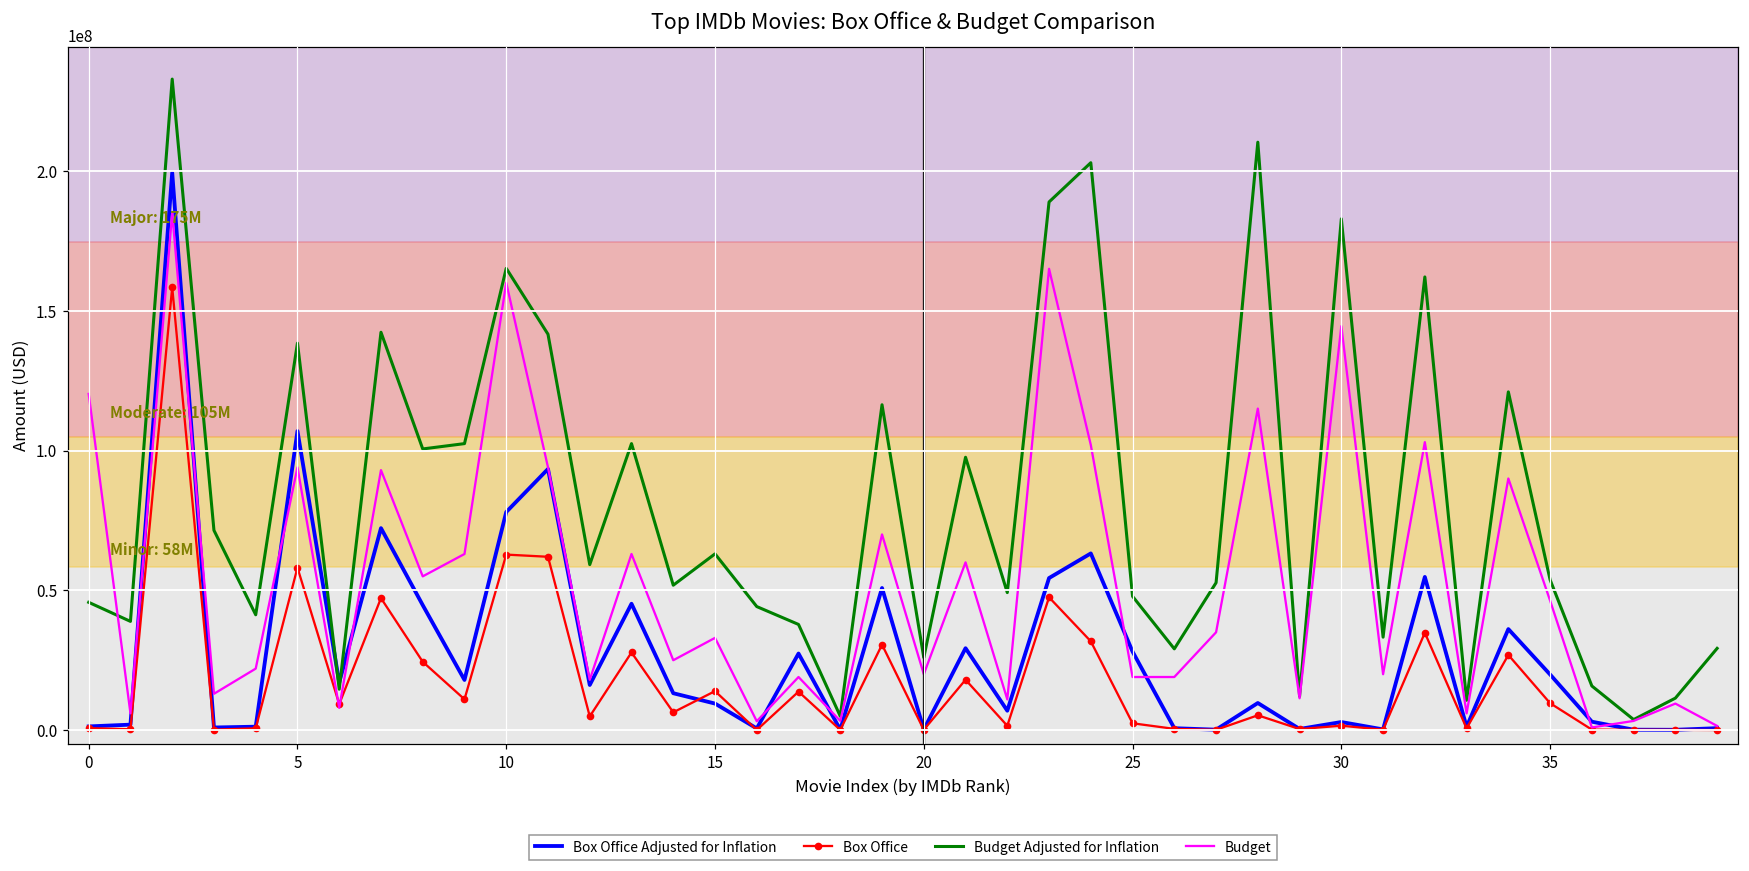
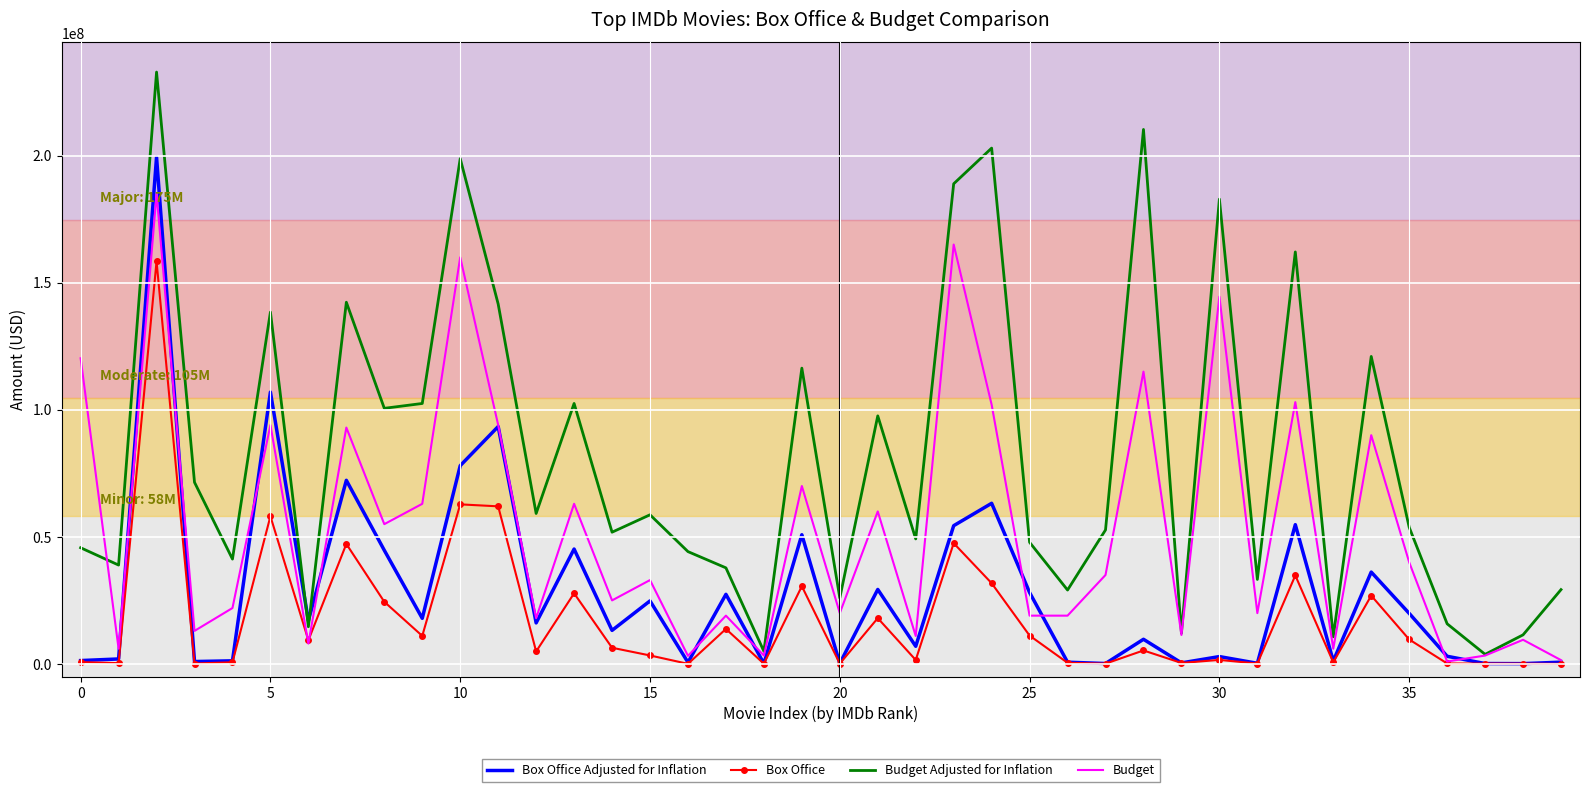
  {
    "Box Office Adjusted for Inflation": {
      "5": 107000000,
      "10": 78000000,
-     "15": 10000000,
+     "15": 25000000,
      "25": 28000000,
      "30": 3000000,
      "35": 20000000
    },
    "Box Office": {
      "5": 58000000,
      "10": 63000000,
-     "15": 14000000,
-     "25": 2000000,
+     "15": 3000000,
+     "25": 11000000,
      "30": 2000000,
      "35": 10000000
    },
    "Budget Adjusted for Inflation": {
      "0": 46000000,
      "5": 138000000,
-     "10": 165000000,
-     "15": 63000000,
+     "10": 199000000,
+     "15": 59000000,
      "20": 26000000,
      "25": 48000000,
      "30": 183000000,
      "35": 54000000
    },
    "Budget": {
      "5": 94000000,
      "10": 160000000,
      "15": 33000000,
      "20": 20000000,
      "25": 19000000,
      "30": 145000000,
-     "35": 46000000
+     "35": 40000000
    }
  }
